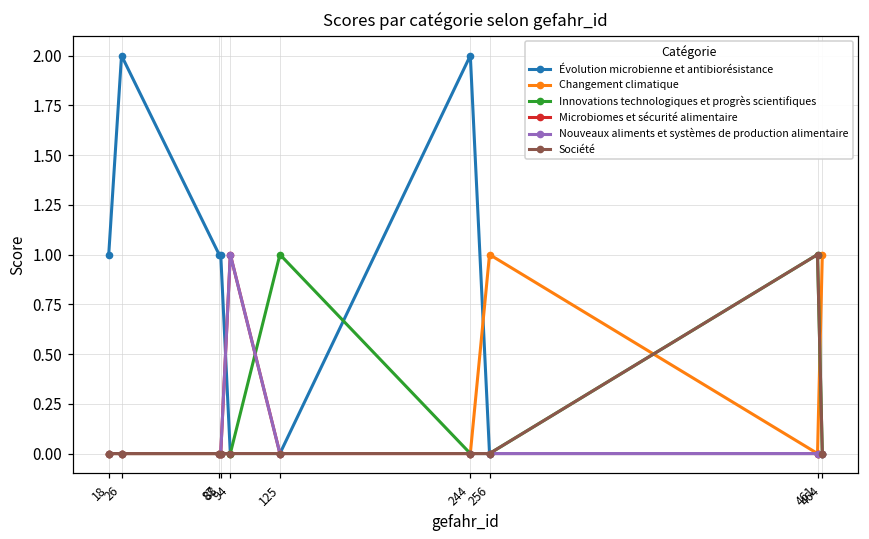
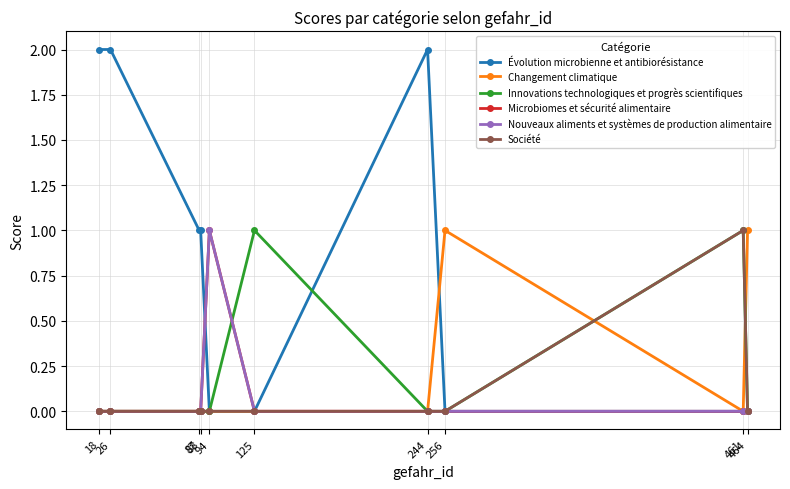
  {
    "Évolution microbienne et antibiorésistance": {
-     "18": 1,
+     "18": 2,
      "26": 2,
      "87": 1,
      "88": 1,
      "244": 2
    },
    "Changement climatique": {
      "256": 1,
      "464": 1
    },
    "Innovations technologiques et progrès scientifiques": {
      "125": 1
    },
    "Nouveaux aliments et systèmes de production alimentaire": {
      "94": 1
    }
  }
